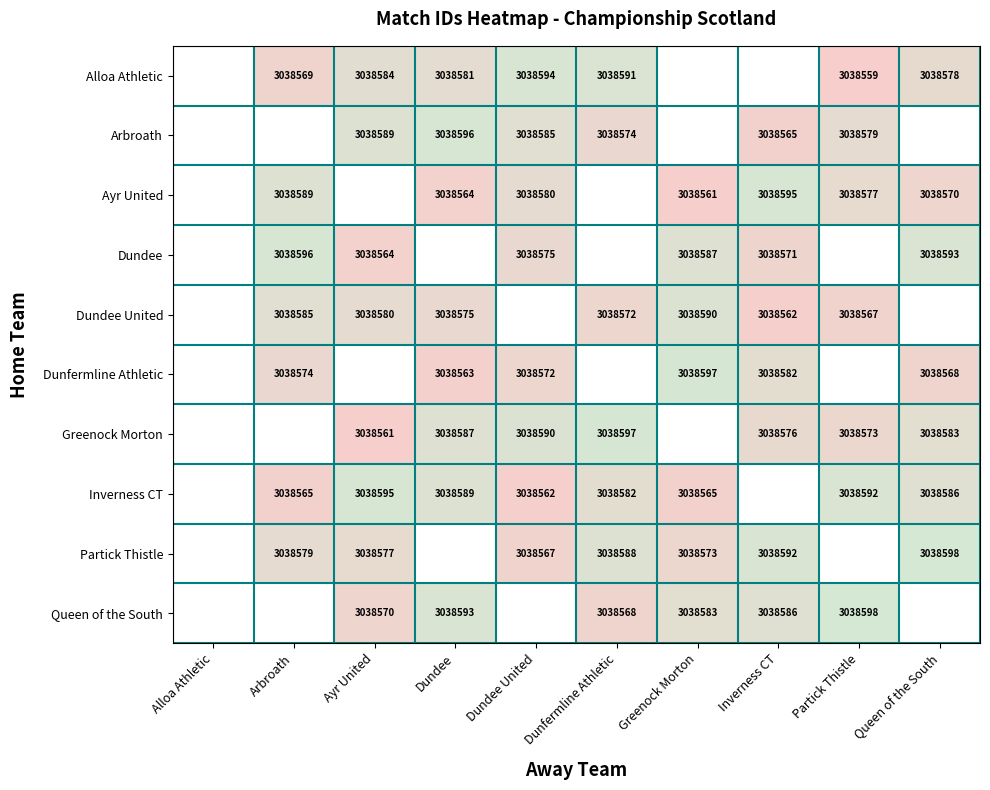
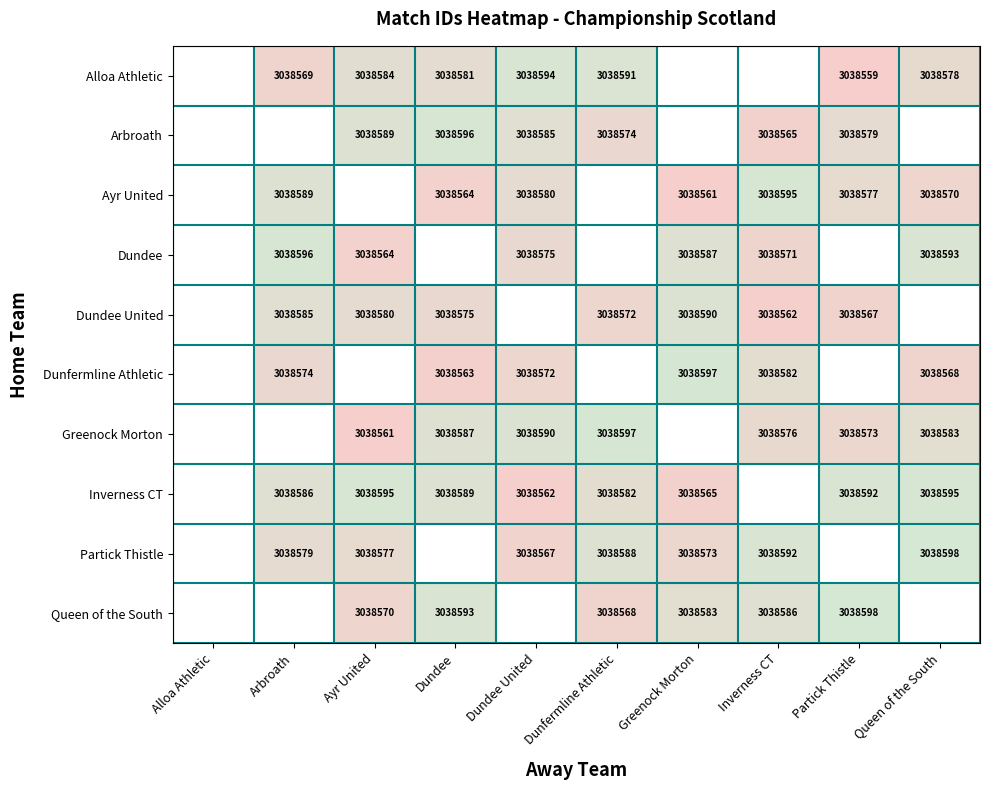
  {
    "Alloa Athletic": {
      "Arbroath": 3038569,
      "Ayr United": 3038584,
      "Dundee": 3038581,
      "Dundee United": 3038594,
      "Dunfermline Athletic": 3038591,
      "Partick Thistle": 3038559,
      "Queen of the South": 3038578
    },
    "Arbroath": {
      "Ayr United": 3038589,
      "Dundee": 3038596,
      "Dundee United": 3038585,
      "Dunfermline Athletic": 3038574,
      "Inverness CT": 3038565,
      "Partick Thistle": 3038579
    },
    "Ayr United": {
      "Arbroath": 3038589,
      "Dundee": 3038564,
      "Dundee United": 3038580,
      "Greenock Morton": 3038561,
      "Inverness CT": 3038595,
      "Partick Thistle": 3038577,
      "Queen of the South": 3038570
    },
    "Dundee": {
      "Arbroath": 3038596,
      "Ayr United": 3038564,
      "Dundee United": 3038575,
      "Greenock Morton": 3038587,
      "Inverness CT": 3038571,
      "Queen of the South": 3038593
    },
    "Dundee United": {
      "Arbroath": 3038585,
      "Ayr United": 3038580,
      "Dundee": 3038575,
      "Dunfermline Athletic": 3038572,
      "Greenock Morton": 3038590,
      "Inverness CT": 3038562,
      "Partick Thistle": 3038567
    },
    "Dunfermline Athletic": {
      "Arbroath": 3038574,
      "Dundee": 3038563,
      "Dundee United": 3038572,
      "Greenock Morton": 3038597,
      "Inverness CT": 3038582,
      "Queen of the South": 3038568
    },
    "Greenock Morton": {
      "Ayr United": 3038561,
      "Dundee": 3038587,
      "Dundee United": 3038590,
      "Dunfermline Athletic": 3038597,
      "Inverness CT": 3038576,
      "Partick Thistle": 3038573,
      "Queen of the South": 3038583
    },
    "Inverness CT": {
-     "Arbroath": 3038565,
+     "Arbroath": 3038586,
      "Ayr United": 3038595,
      "Dundee": 3038589,
      "Dundee United": 3038562,
      "Dunfermline Athletic": 3038582,
      "Greenock Morton": 3038565,
      "Partick Thistle": 3038592,
-     "Queen of the South": 3038586
+     "Queen of the South": 3038595
    },
    "Partick Thistle": {
      "Arbroath": 3038579,
      "Ayr United": 3038577,
      "Dundee United": 3038567,
      "Dunfermline Athletic": 3038588,
      "Greenock Morton": 3038573,
      "Inverness CT": 3038592,
      "Queen of the South": 3038598
    },
    "Queen of the South": {
      "Ayr United": 3038570,
      "Dundee": 3038593,
      "Dunfermline Athletic": 3038568,
      "Greenock Morton": 3038583,
      "Inverness CT": 3038586,
      "Partick Thistle": 3038598
    }
  }
